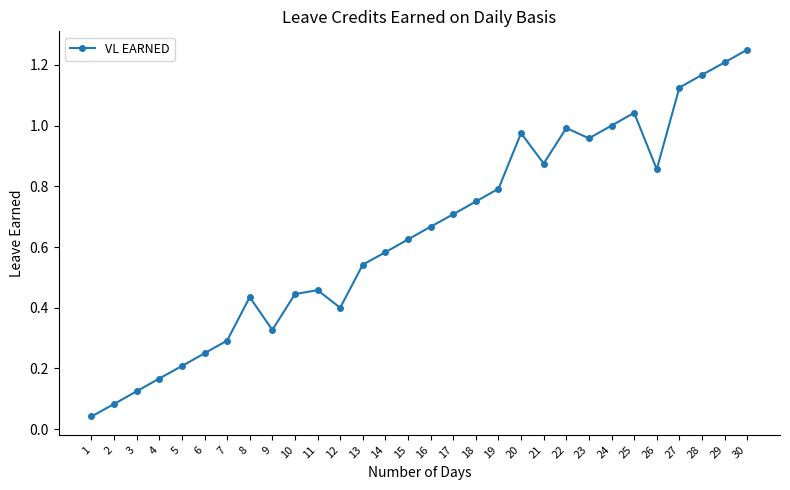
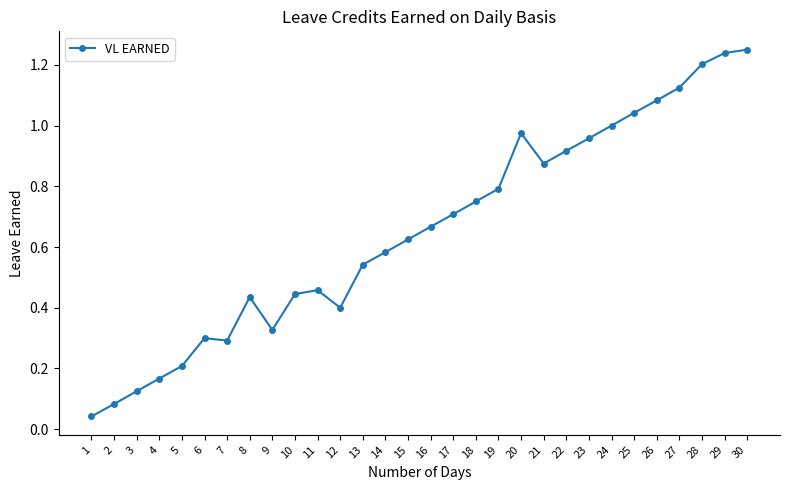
  {
    "1": 0.04,
    "2": 0.08,
    "3": 0.13,
    "4": 0.17,
    "5": 0.21,
-   "6": 0.25,
+   "6": 0.30,
    "7": 0.29,
    "8": 0.44,
    "9": 0.33,
    "10": 0.45,
    "11": 0.46,
    "12": 0.40,
    "13": 0.54,
    "14": 0.58,
    "15": 0.63,
    "16": 0.67,
    "17": 0.71,
    "18": 0.75,
    "19": 0.79,
    "20": 0.98,
    "21": 0.88,
-   "22": 0.99,
+   "22": 0.92,
    "23": 0.96,
    "24": 1.00,
    "25": 1.04,
-   "26": 0.86,
+   "26": 1.08,
    "27": 1.13,
-   "28": 1.17,
-   "29": 1.21,
+   "28": 1.20,
+   "29": 1.24,
    "30": 1.25
  }
